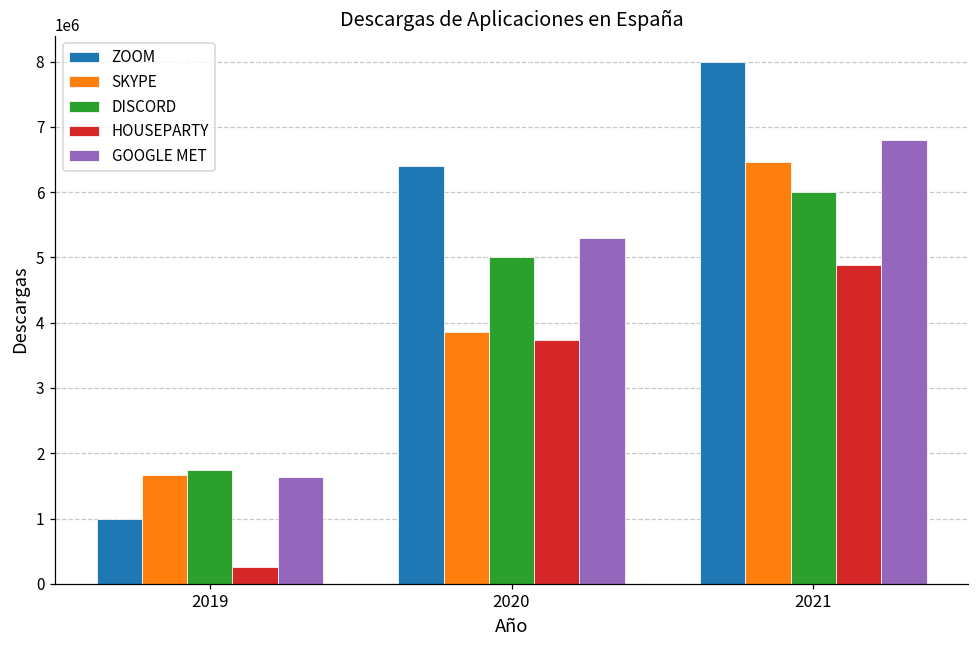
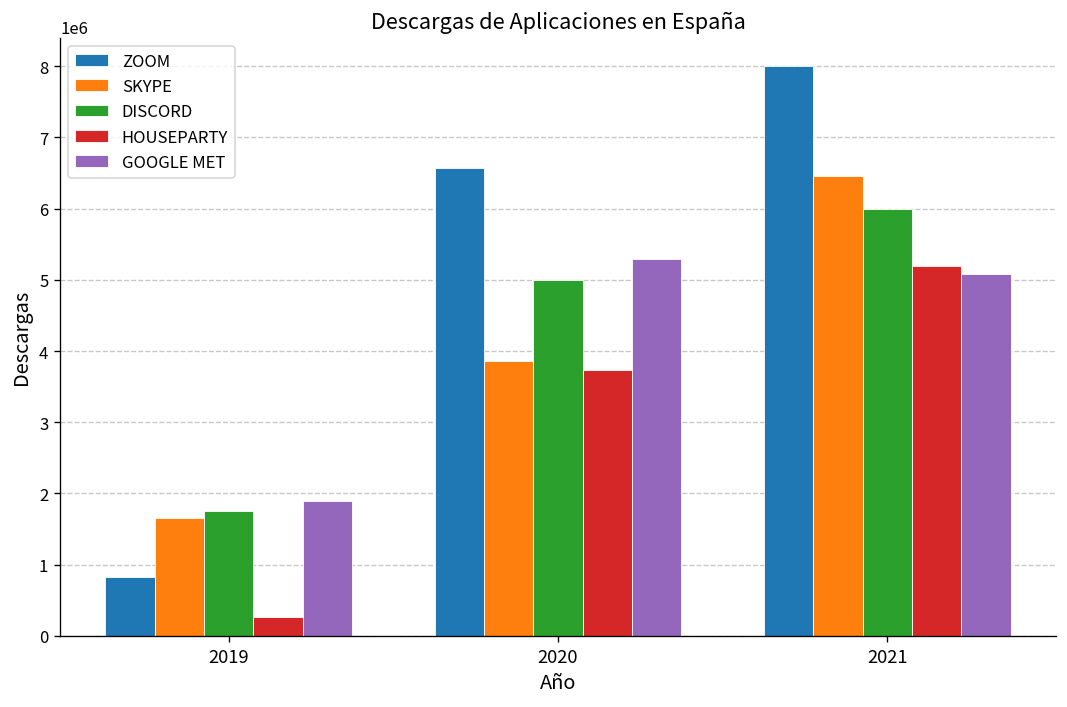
  {
    "ZOOM": {
-     "2019": 1000000,
-     "2020": 6400000,
+     "2019": 800000,
+     "2020": 6600000,
      "2021": 8000000
    },
    "SKYPE": {
      "2019": 1700000,
      "2020": 3900000,
      "2021": 6500000
    },
    "DISCORD": {
      "2019": 1800000,
      "2020": 5000000,
      "2021": 6000000
    },
    "HOUSEPARTY": {
      "2019": 300000,
      "2020": 3700000,
-     "2021": 4900000
+     "2021": 5200000
    },
    "GOOGLE MET": {
-     "2019": 1600000,
+     "2019": 1900000,
      "2020": 5300000,
-     "2021": 6800000
+     "2021": 5100000
    }
  }
